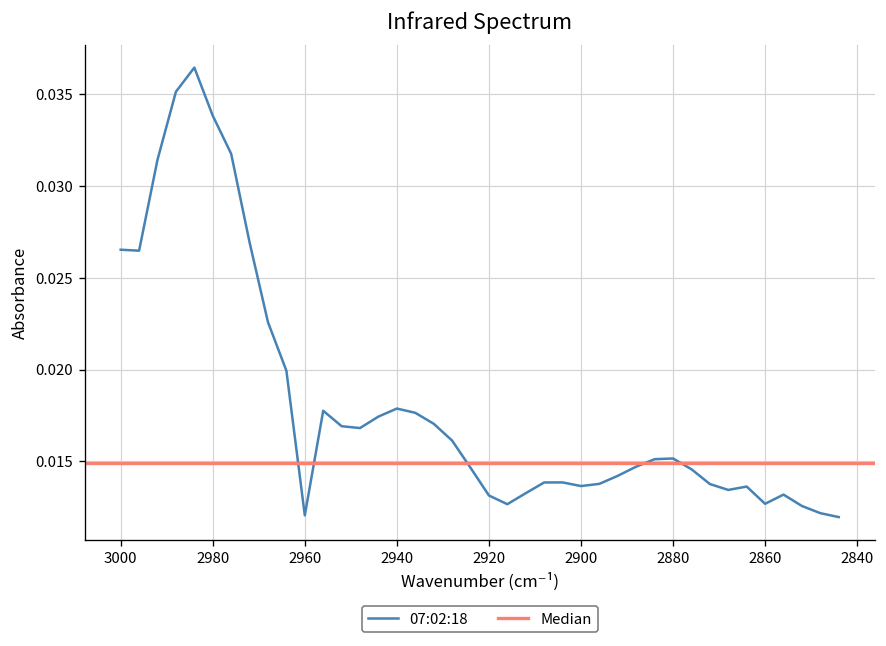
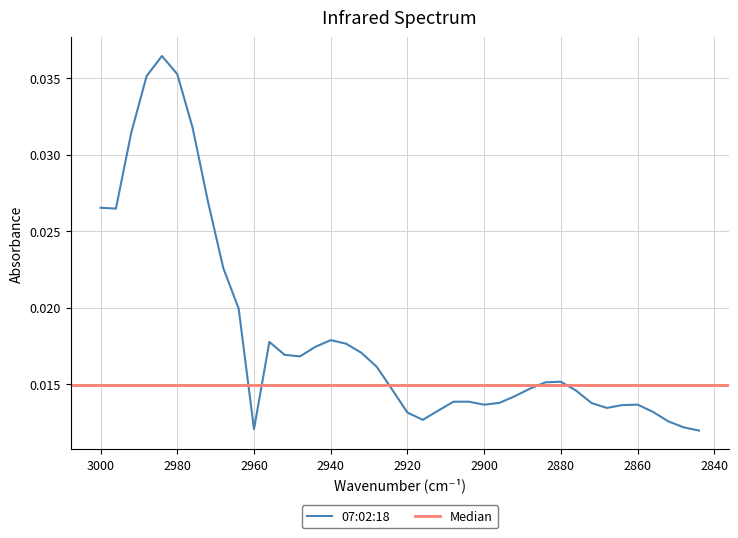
  {
    "3000": 0.0265,
-   "2980": 0.0338,
+   "2980": 0.0353,
    "2960": 0.0121,
    "2940": 0.0179,
    "2920": 0.0131,
    "2900": 0.0136,
    "2880": 0.0152,
-   "2860": 0.0127
+   "2860": 0.0137
  }
